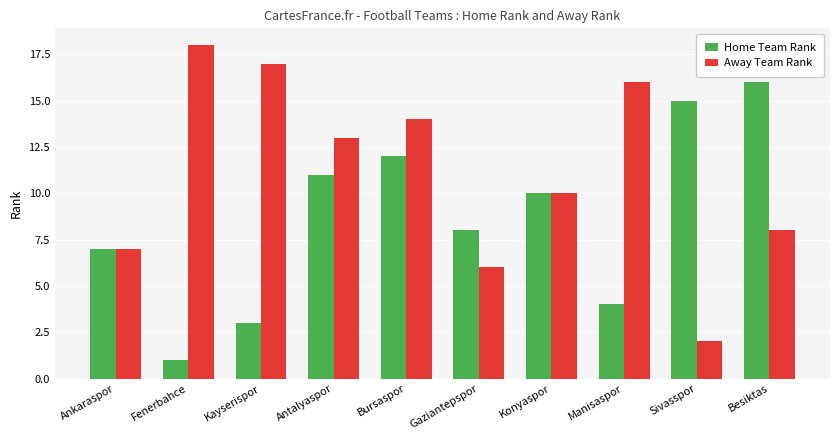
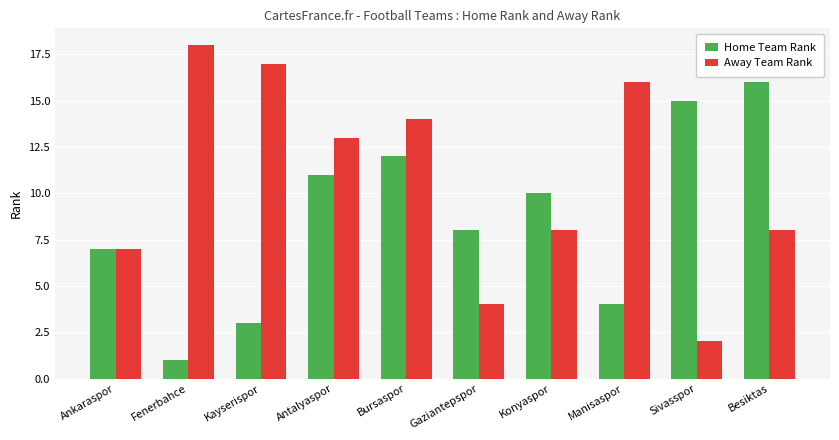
  {
    "Home Team Rank": {
      "Ankaraspor": 7,
      "Fenerbahce": 1,
      "Kayserispor": 3,
      "Antalyaspor": 11,
      "Bursaspor": 12,
      "Gaziantepspor": 8,
      "Konyaspor": 10,
      "Manisaspor": 4,
      "Sivasspor": 15,
      "Besiktas": 16
    },
    "Away Team Rank": {
      "Ankaraspor": 7,
      "Fenerbahce": 18,
      "Kayserispor": 17,
      "Antalyaspor": 13,
      "Bursaspor": 14,
-     "Gaziantepspor": 6,
-     "Konyaspor": 10,
+     "Gaziantepspor": 4,
+     "Konyaspor": 8,
      "Manisaspor": 16,
      "Sivasspor": 2,
      "Besiktas": 8
    }
  }
